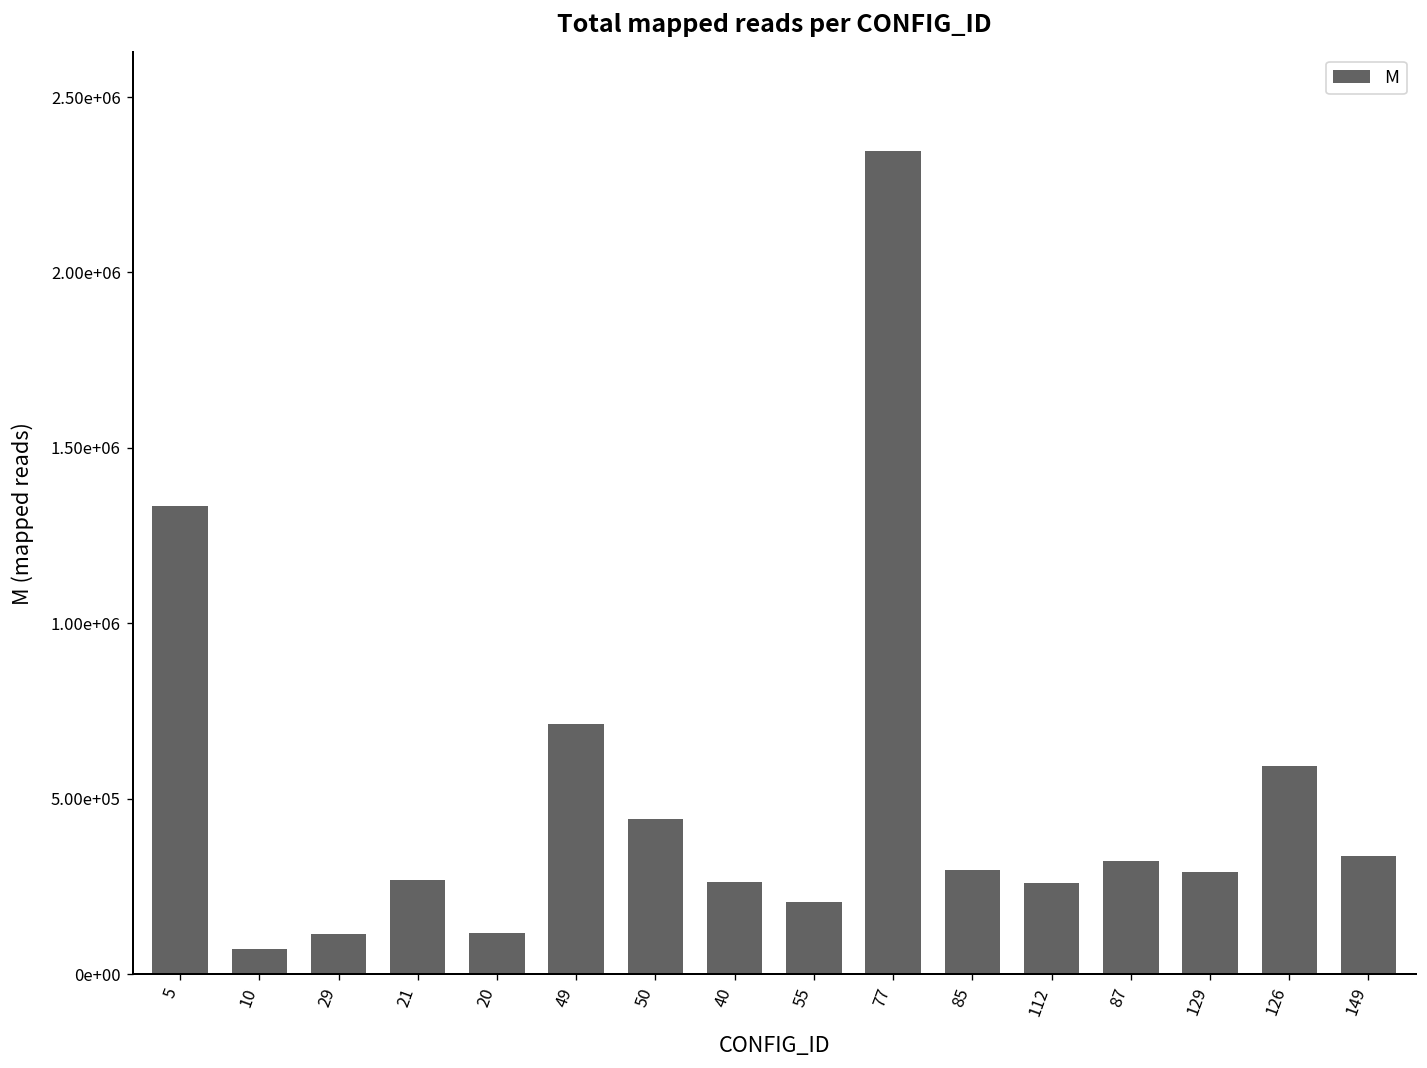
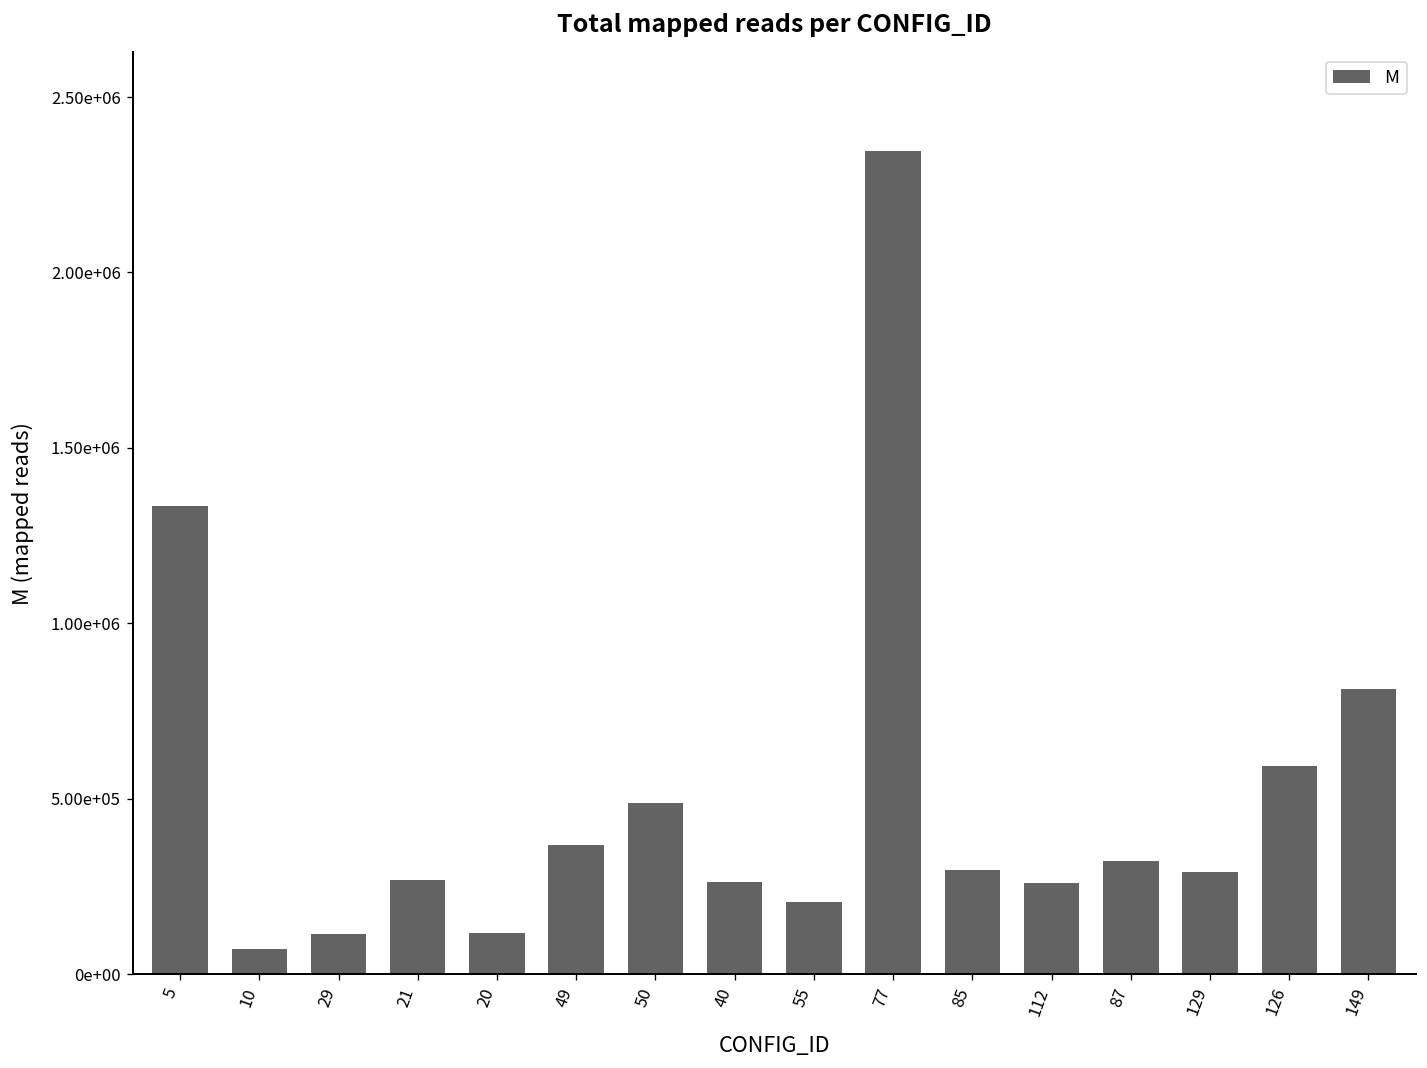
  {
    "5": 1330000,
    "10": 70000,
    "29": 110000,
    "21": 270000,
    "20": 120000,
-   "49": 710000,
-   "50": 440000,
+   "49": 370000,
+   "50": 490000,
    "40": 260000,
    "55": 200000,
    "77": 2350000,
    "85": 300000,
    "112": 260000,
    "87": 320000,
    "129": 290000,
    "126": 590000,
-   "149": 340000
+   "149": 810000
  }
